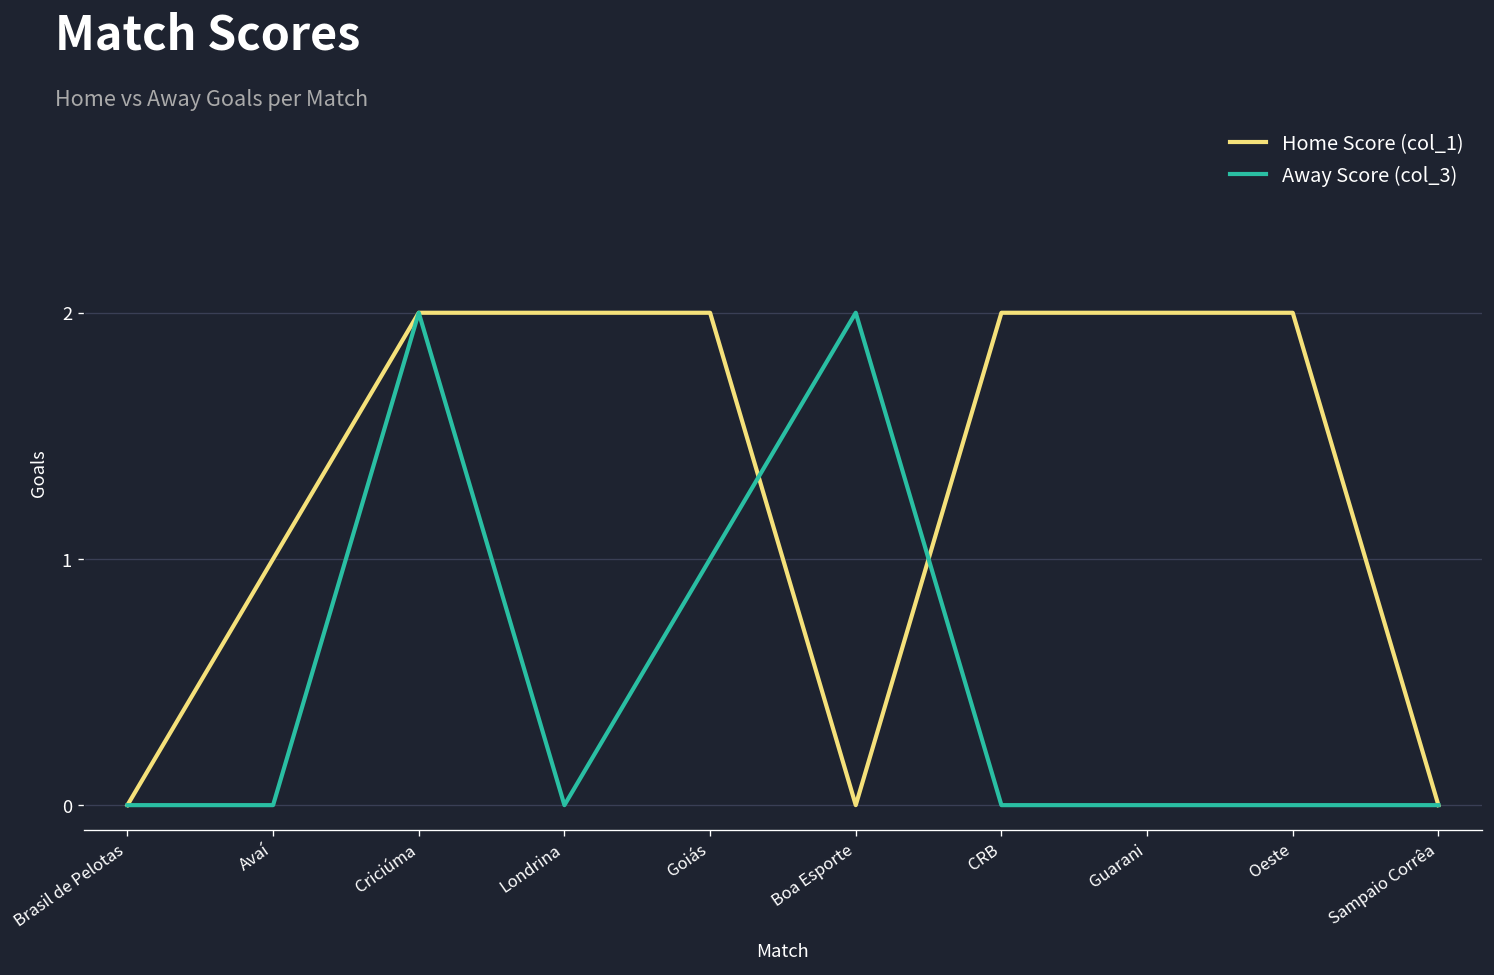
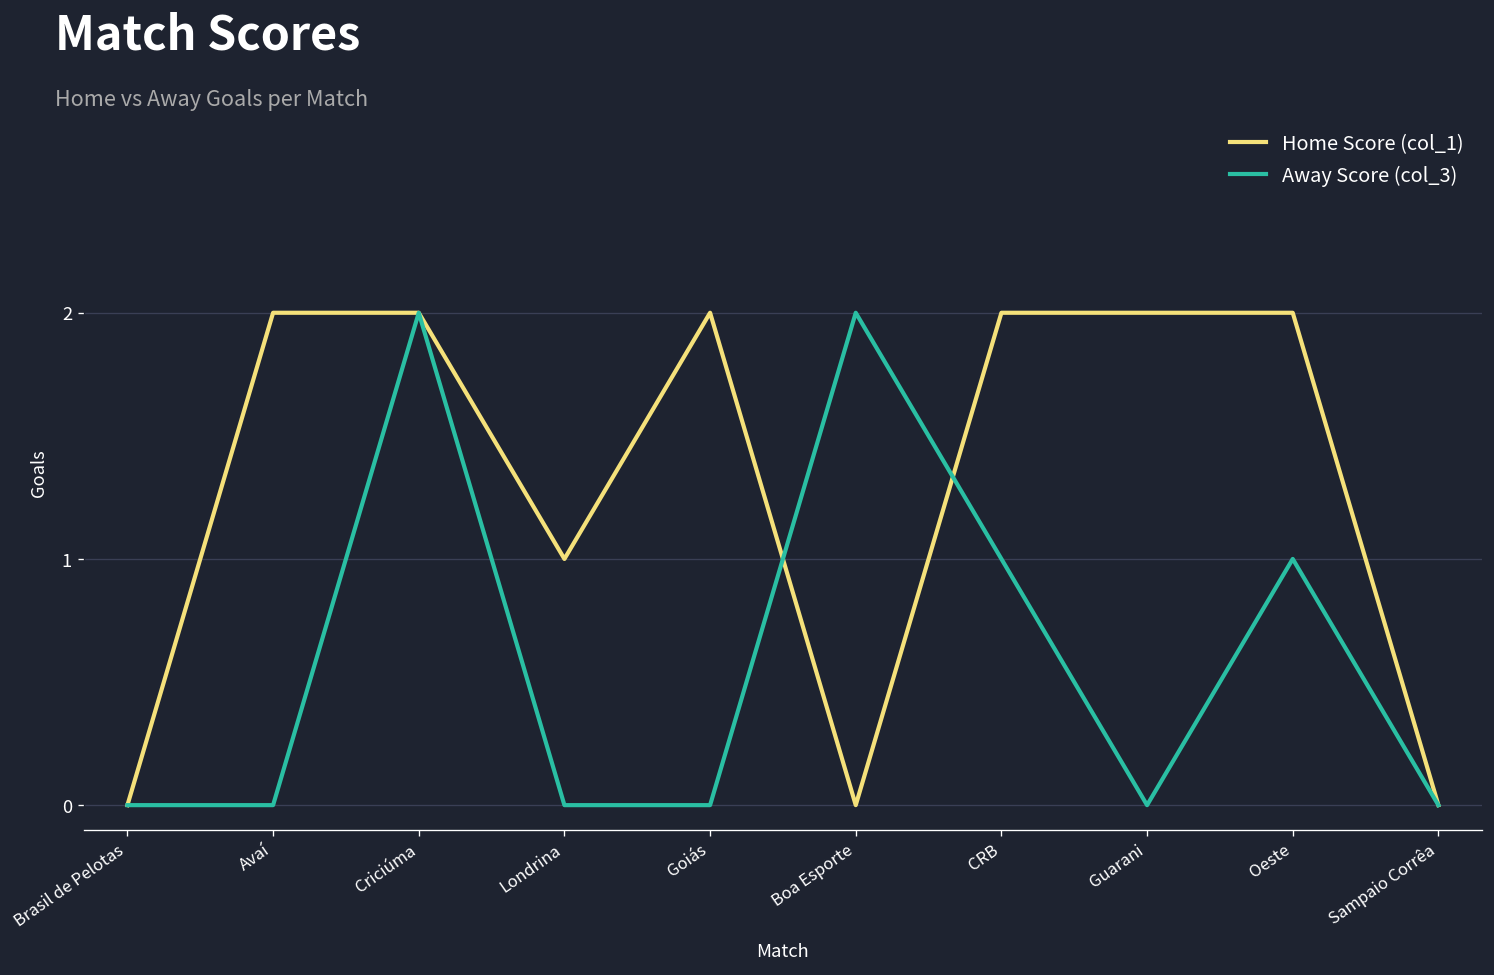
  {
    "Home Score (col_1)": {
-     "Avaí": 1,
-     "Londrina": 2,
+     "Avaí": 2,
+     "Londrina": 1,
      "Goiás": 2,
      "Boa Esporte": 0,
      "CRB": 2,
      "Guarani": 2,
      "Oeste": 2
    },
    "Away Score (col_3)": {
      "Avaí": 0,
      "Londrina": 0,
-     "Goiás": 1,
+     "Goiás": 0,
      "Boa Esporte": 2,
-     "CRB": 0,
+     "CRB": 1,
      "Guarani": 0,
-     "Oeste": 0
+     "Oeste": 1
    }
  }
